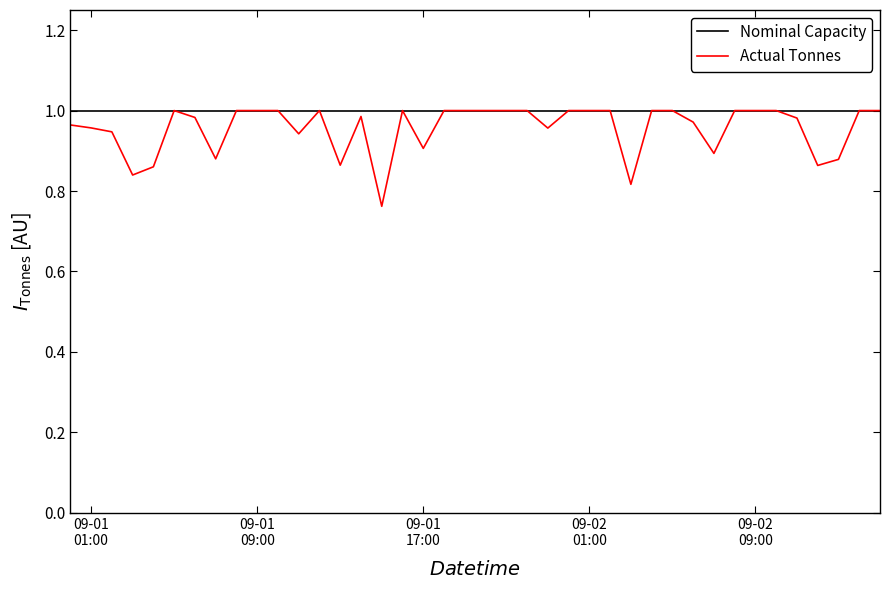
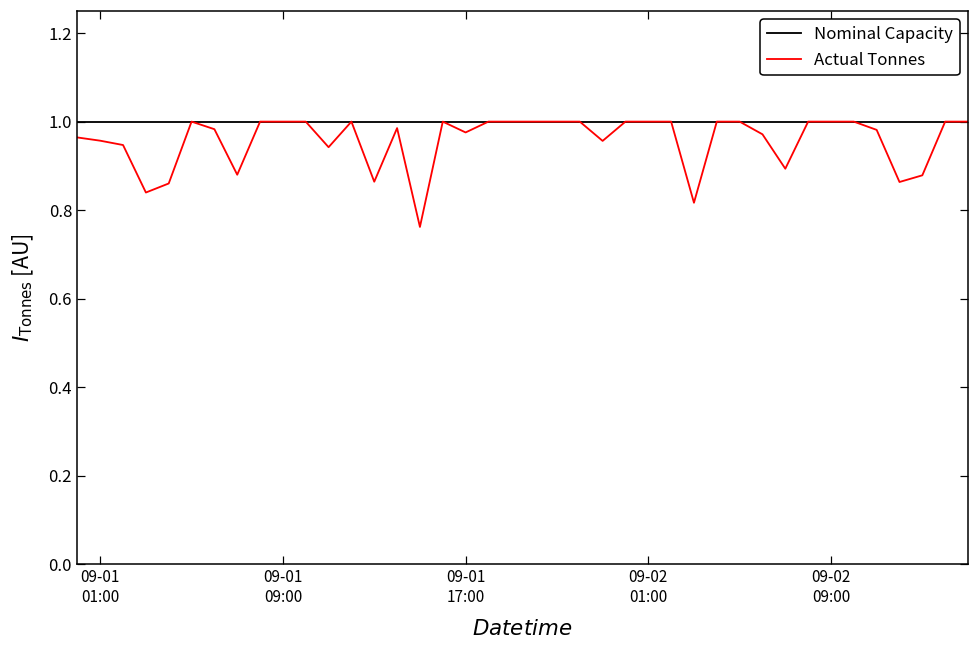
  {
    "Nominal Capacity": {
      "09-01 01:00": 1.00,
      "09-01 17:00": 1.00
    },
    "Actual Tonnes": {
      "09-01 01:00": 0.96,
-     "09-01 17:00": 0.91
+     "09-01 17:00": 0.98
    }
  }
